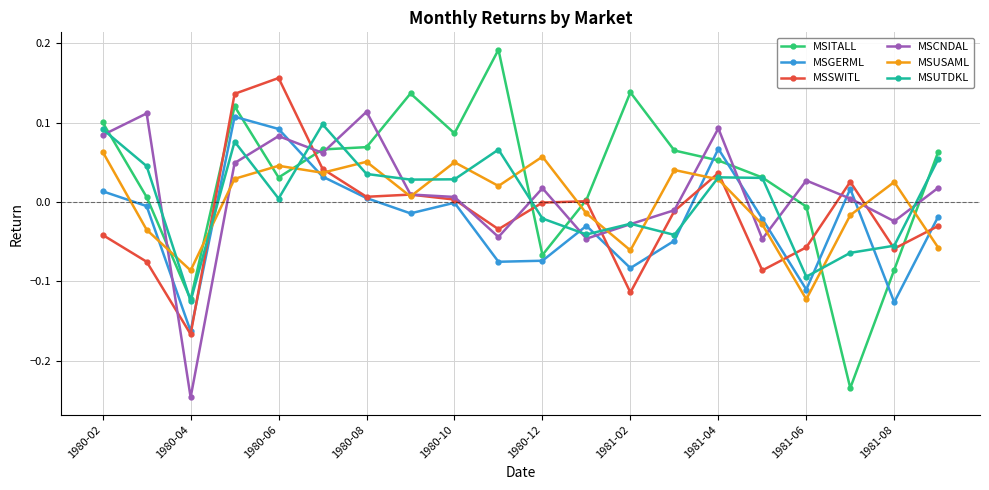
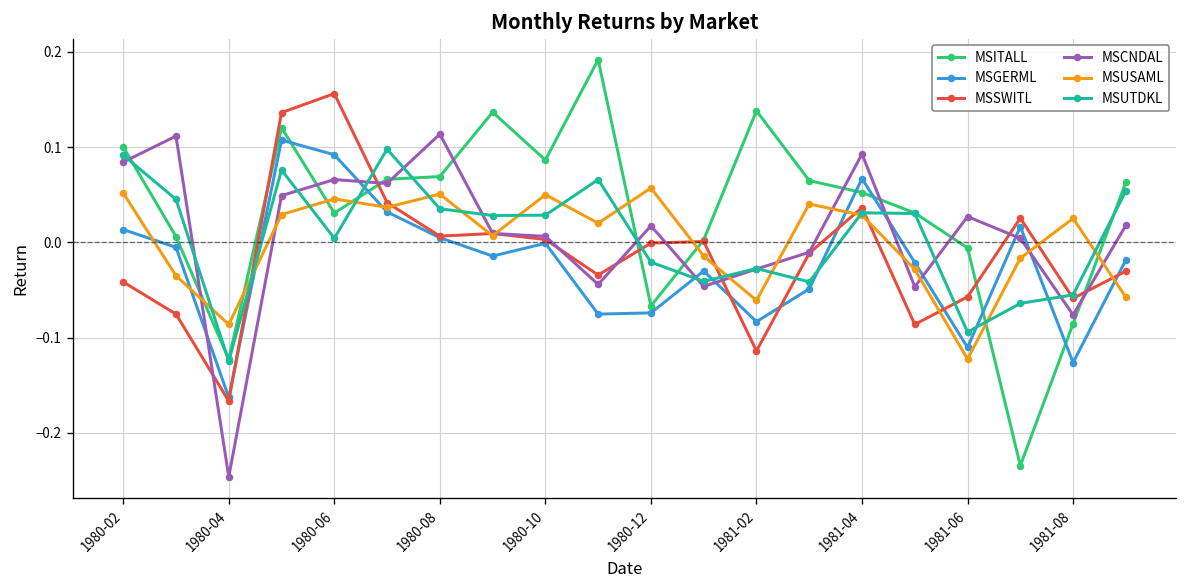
  {
    "MSGERML": {
      "1980-02": 0.01,
      "1980-04": -0.16,
      "1980-06": 0.09,
      "1980-10": 0.00,
      "1980-12": -0.07,
      "1981-02": -0.08,
      "1981-04": 0.07,
      "1981-06": -0.11,
      "1981-08": -0.13
    },
    "MSSWITL": {
      "1980-02": -0.04,
      "1980-04": -0.17,
      "1980-06": 0.16,
      "1980-10": 0.00,
      "1980-12": 0.00,
      "1981-02": -0.11,
      "1981-04": 0.04,
      "1981-06": -0.06,
      "1981-08": -0.06
    },
    "MSCNDAL": {
      "1980-02": 0.08,
      "1980-04": -0.25,
-     "1980-06": 0.08,
+     "1980-06": 0.07,
      "1980-08": 0.11,
      "1980-10": 0.01,
      "1980-12": 0.02,
      "1981-04": 0.09,
      "1981-06": 0.03,
-     "1981-08": -0.02
+     "1981-08": -0.08
    },
    "MSUSAML": {
-     "1980-02": 0.06,
+     "1980-02": 0.05,
      "1980-04": -0.09,
      "1980-06": 0.05,
      "1980-08": 0.05,
      "1980-10": 0.05,
      "1980-12": 0.06,
      "1981-02": -0.06,
      "1981-06": -0.12,
      "1981-08": 0.03
    }
  }
